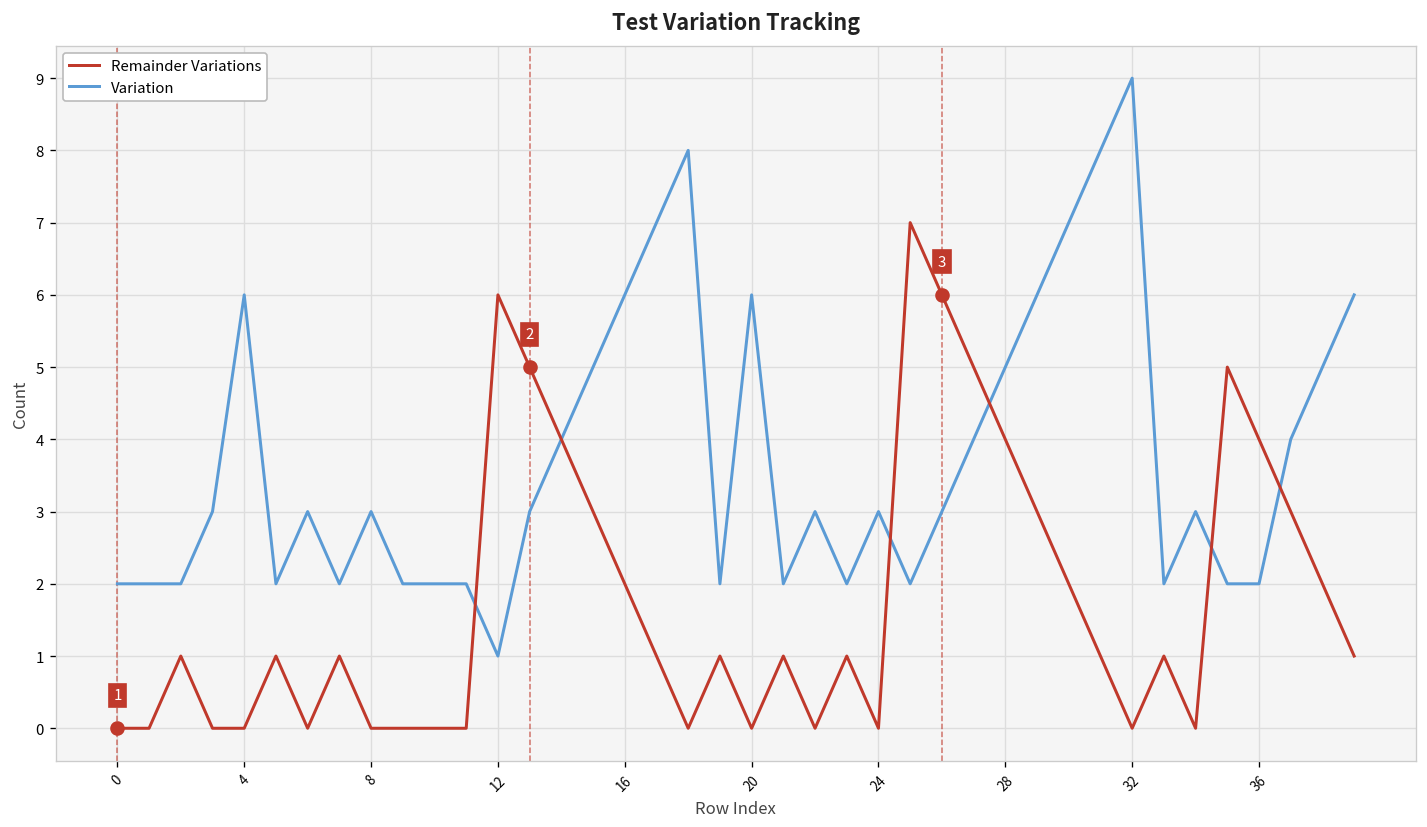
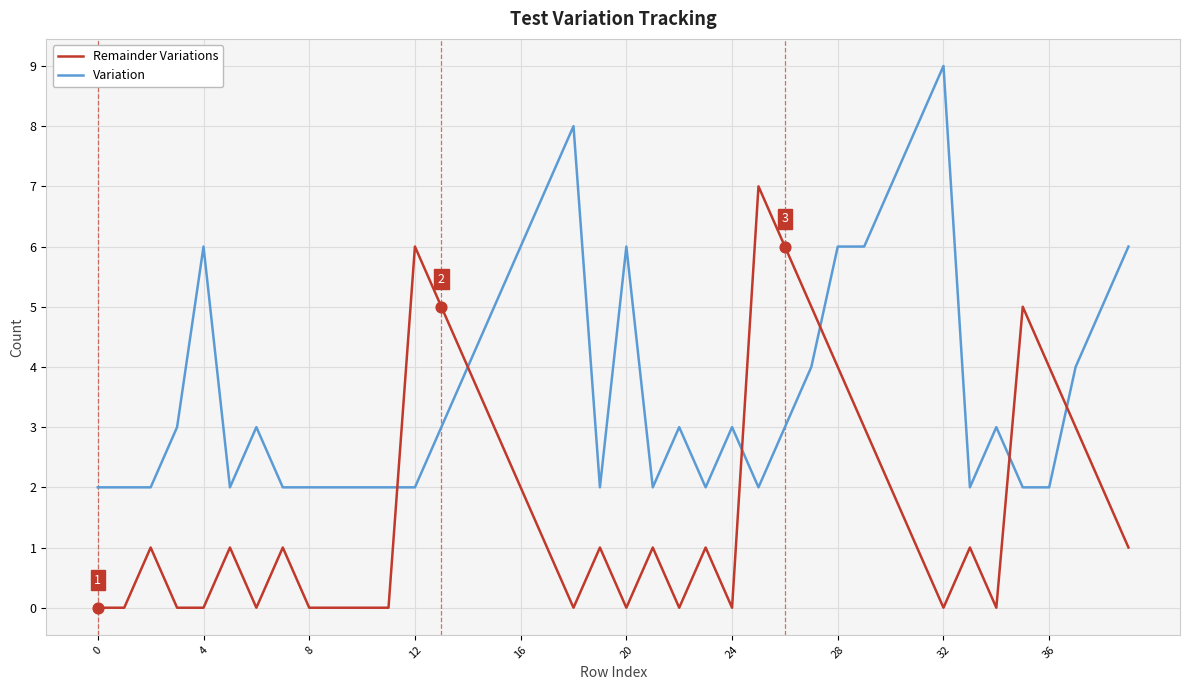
  {
    "Variation": {
      "0": 2,
      "4": 6,
-     "8": 3,
-     "12": 1,
+     "8": 2,
+     "12": 2,
      "16": 6,
      "20": 6,
      "24": 3,
-     "28": 5,
+     "28": 6,
      "32": 9,
      "36": 2
    }
  }
